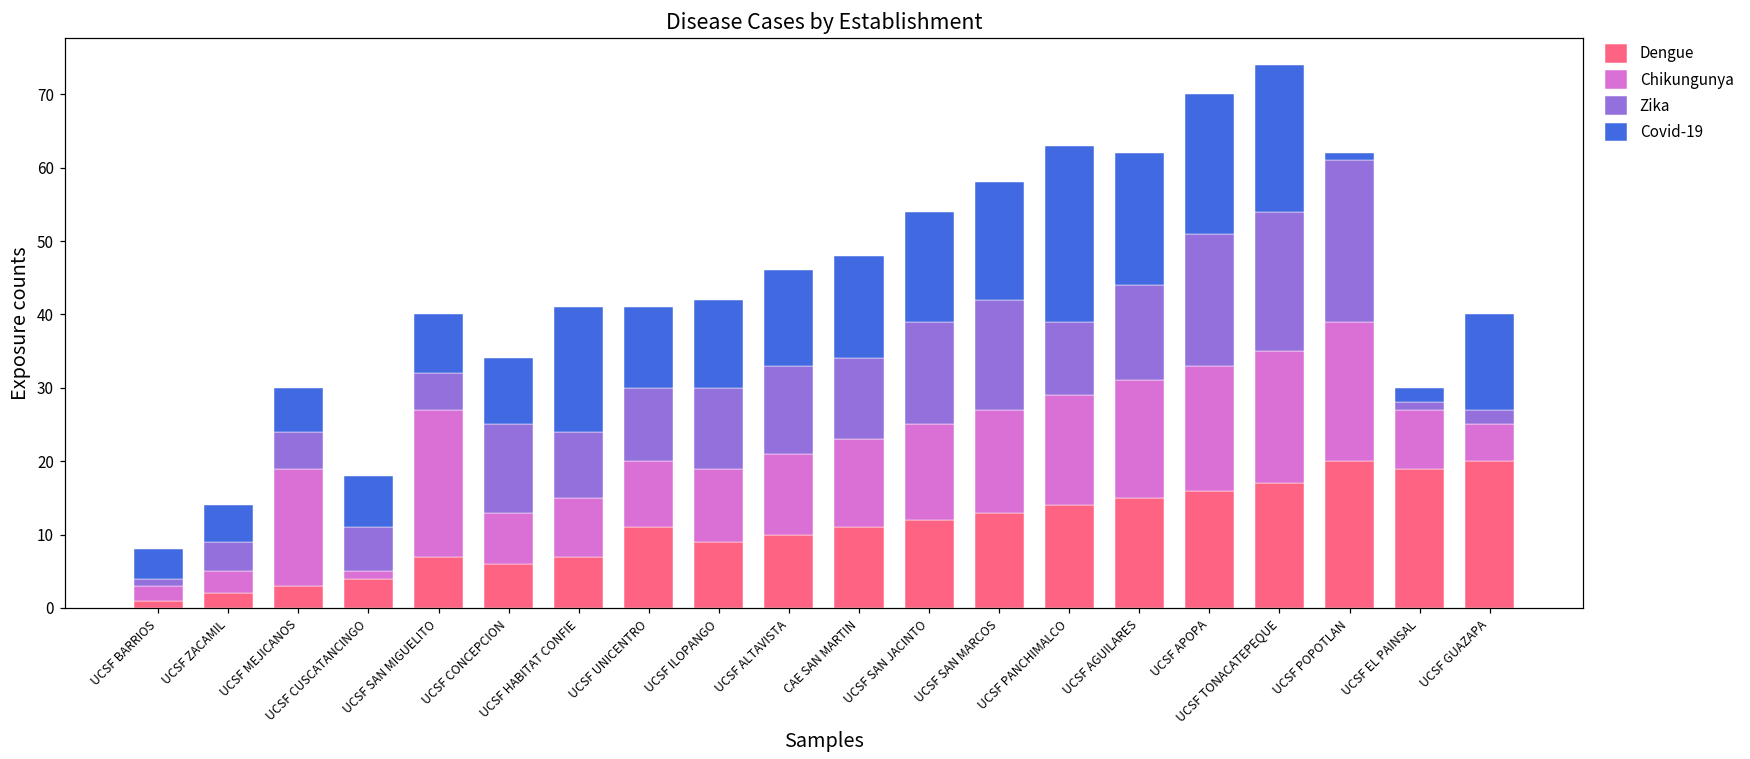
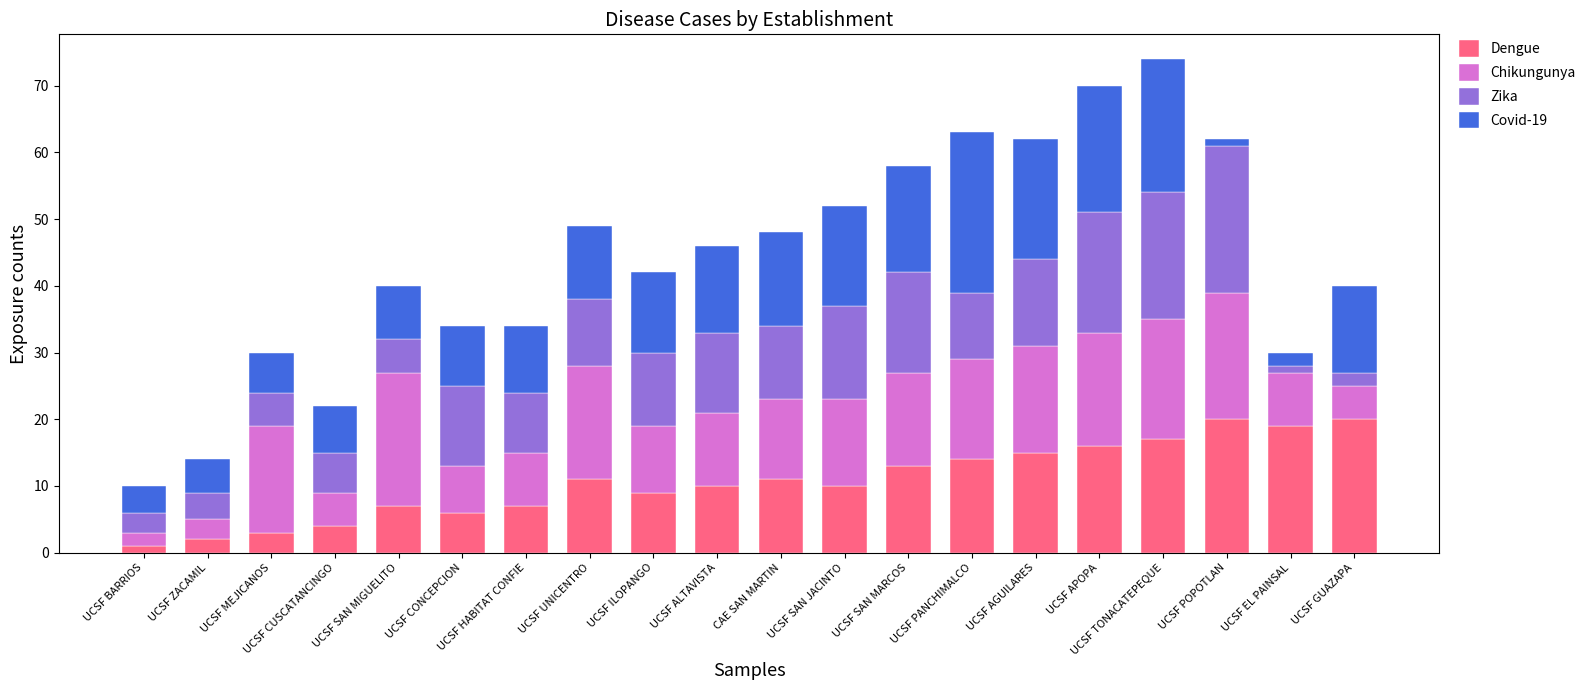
  {
    "Dengue": {
      "UCSF BARRIOS": 1,
      "UCSF ZACAMIL": 2,
      "UCSF MEJICANOS": 3,
      "UCSF CUSCATANCINGO": 4,
      "UCSF SAN MIGUELITO": 7,
      "UCSF CONCEPCION": 6,
      "UCSF HABITAT CONFIE": 7,
      "UCSF UNICENTRO": 11,
      "UCSF ILOPANGO": 9,
      "UCSF ALTAVISTA": 10,
      "CAE SAN MARTIN": 11,
-     "UCSF SAN JACINTO": 12,
+     "UCSF SAN JACINTO": 10,
      "UCSF SAN MARCOS": 13,
      "UCSF PANCHIMALCO": 14,
      "UCSF AGUILARES": 15,
      "UCSF APOPA": 16,
      "UCSF TONACATEPEQUE": 17,
      "UCSF POPOTLAN": 20,
      "UCSF EL PAINSAL": 19,
      "UCSF GUAZAPA": 20
    },
    "Chikungunya": {
      "UCSF BARRIOS": 2,
      "UCSF ZACAMIL": 3,
      "UCSF MEJICANOS": 16,
-     "UCSF CUSCATANCINGO": 1,
+     "UCSF CUSCATANCINGO": 5,
      "UCSF SAN MIGUELITO": 20,
      "UCSF CONCEPCION": 7,
      "UCSF HABITAT CONFIE": 8,
-     "UCSF UNICENTRO": 9,
+     "UCSF UNICENTRO": 17,
      "UCSF ILOPANGO": 10,
      "UCSF ALTAVISTA": 11,
      "CAE SAN MARTIN": 12,
      "UCSF SAN JACINTO": 13,
      "UCSF SAN MARCOS": 14,
      "UCSF PANCHIMALCO": 15,
      "UCSF AGUILARES": 16,
      "UCSF APOPA": 17,
      "UCSF TONACATEPEQUE": 18,
      "UCSF POPOTLAN": 19,
      "UCSF EL PAINSAL": 8,
      "UCSF GUAZAPA": 5
    },
    "Zika": {
-     "UCSF BARRIOS": 1,
+     "UCSF BARRIOS": 3,
      "UCSF ZACAMIL": 4,
      "UCSF MEJICANOS": 5,
      "UCSF CUSCATANCINGO": 6,
      "UCSF SAN MIGUELITO": 5,
      "UCSF CONCEPCION": 12,
      "UCSF HABITAT CONFIE": 9,
      "UCSF UNICENTRO": 10,
      "UCSF ILOPANGO": 11,
      "UCSF ALTAVISTA": 12,
      "CAE SAN MARTIN": 11,
      "UCSF SAN JACINTO": 14,
      "UCSF SAN MARCOS": 15,
      "UCSF PANCHIMALCO": 10,
      "UCSF AGUILARES": 13,
      "UCSF APOPA": 18,
      "UCSF TONACATEPEQUE": 19,
      "UCSF POPOTLAN": 22,
      "UCSF EL PAINSAL": 1,
      "UCSF GUAZAPA": 2
    },
    "Covid-19": {
      "UCSF BARRIOS": 4,
      "UCSF ZACAMIL": 5,
      "UCSF MEJICANOS": 6,
      "UCSF CUSCATANCINGO": 7,
      "UCSF SAN MIGUELITO": 8,
      "UCSF CONCEPCION": 9,
-     "UCSF HABITAT CONFIE": 17,
+     "UCSF HABITAT CONFIE": 10,
      "UCSF UNICENTRO": 11,
      "UCSF ILOPANGO": 12,
      "UCSF ALTAVISTA": 13,
      "CAE SAN MARTIN": 14,
      "UCSF SAN JACINTO": 15,
      "UCSF SAN MARCOS": 16,
      "UCSF PANCHIMALCO": 24,
      "UCSF AGUILARES": 18,
      "UCSF APOPA": 19,
      "UCSF TONACATEPEQUE": 20,
      "UCSF POPOTLAN": 1,
      "UCSF EL PAINSAL": 2,
      "UCSF GUAZAPA": 13
    }
  }
